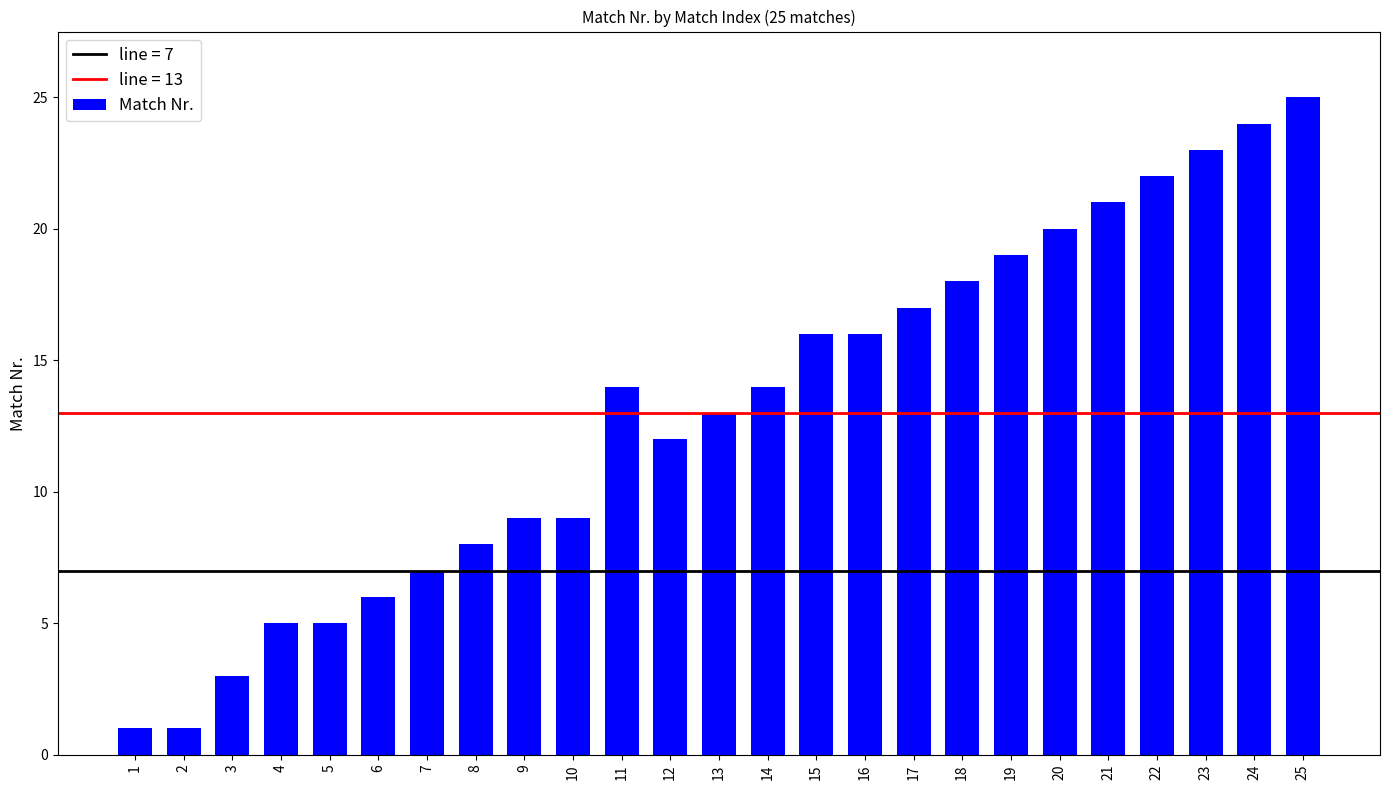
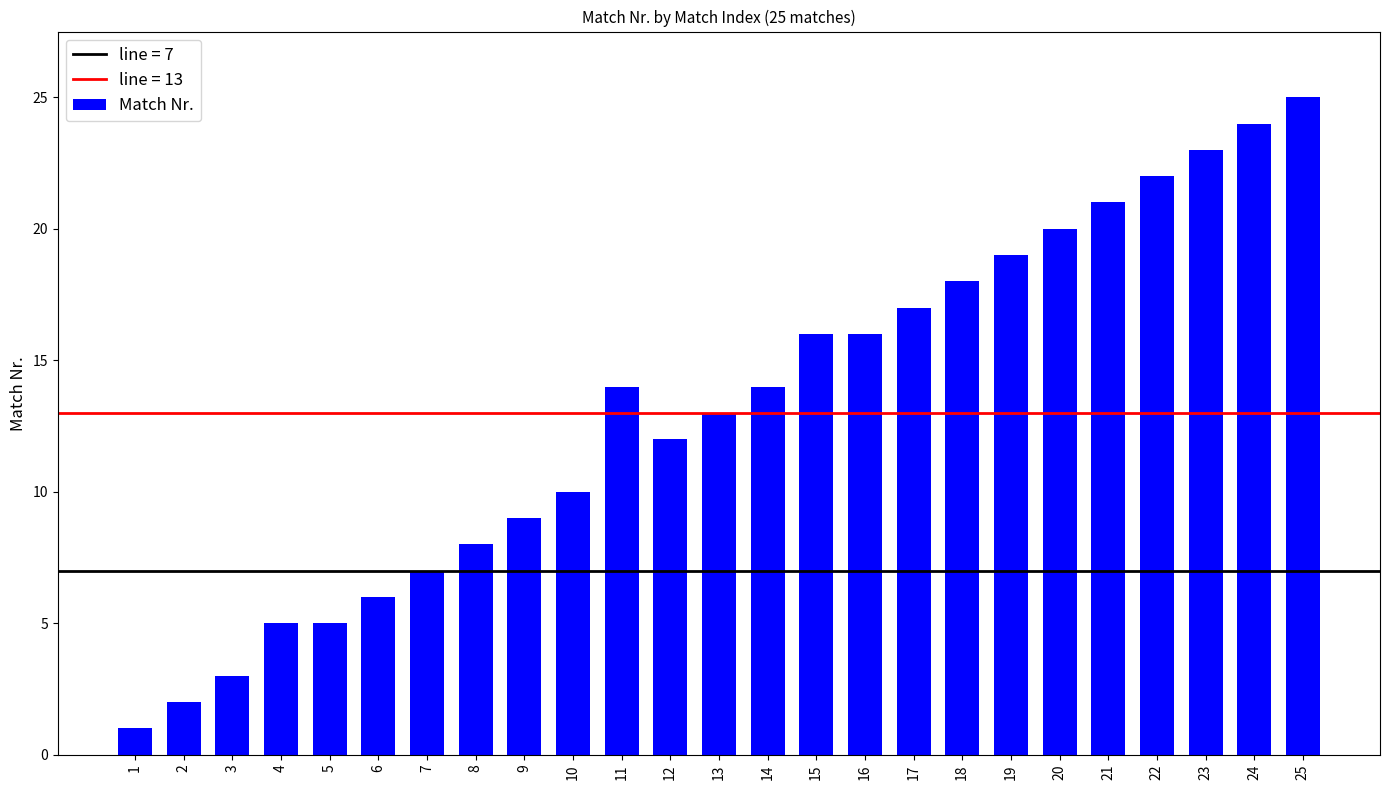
  {
    "1": 1,
-   "2": 1,
+   "2": 2,
    "3": 3,
    "4": 5,
    "5": 5,
    "6": 6,
    "7": 7,
    "8": 8,
    "9": 9,
-   "10": 9,
+   "10": 10,
    "11": 14,
    "12": 12,
    "13": 13,
    "14": 14,
    "15": 16,
    "16": 16,
    "17": 17,
    "18": 18,
    "19": 19,
    "20": 20,
    "21": 21,
    "22": 22,
    "23": 23,
    "24": 24,
    "25": 25
  }
